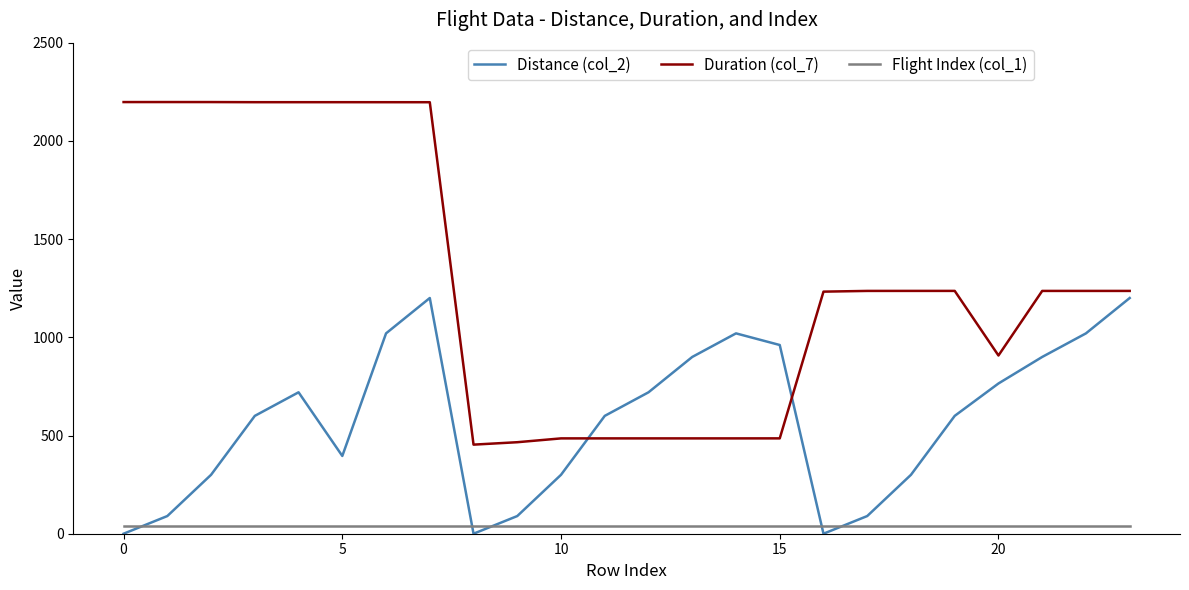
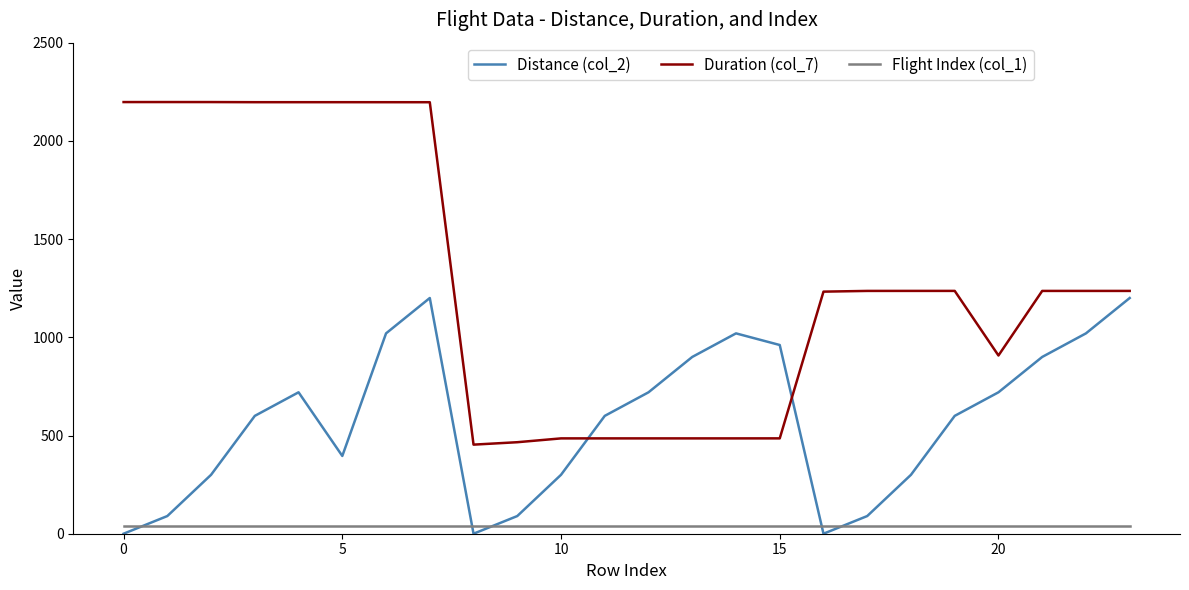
  {
    "Distance (col_2)": {
      "0": 0,
      "5": 400,
      "10": 300,
      "15": 960,
-     "20": 760
+     "20": 720
    },
    "Duration (col_7)": {
      "0": 2200,
      "5": 2200,
      "10": 490,
      "15": 490,
      "20": 910
    },
    "Flight Index (col_1)": {
      "0": 40,
      "5": 40,
      "10": 40,
      "15": 40,
      "20": 40
    }
  }
